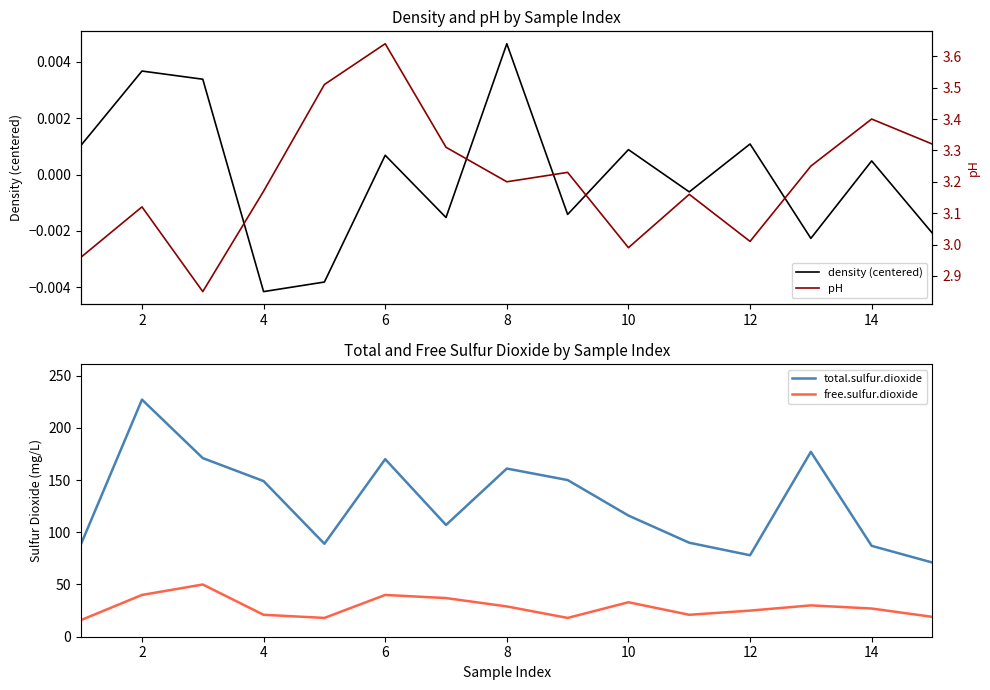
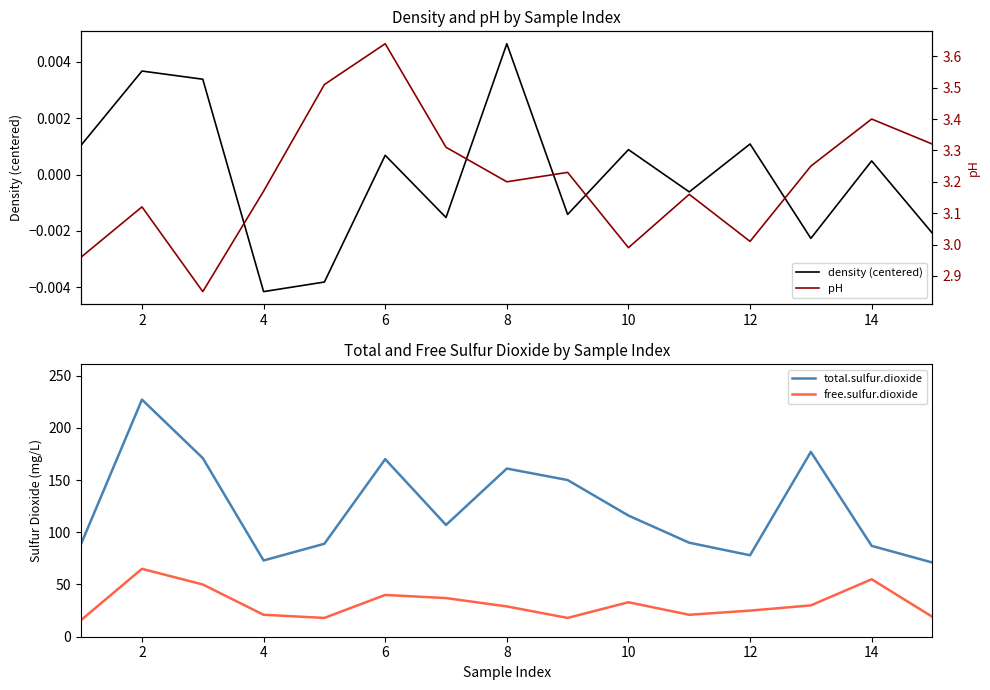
  {
    "Total and Free Sulfur Dioxide by Sample Index": {
      "total.sulfur.dioxide": {
        "2": 227,
-       "4": 149,
+       "4": 73,
        "6": 170,
        "8": 161,
        "10": 116,
        "12": 78,
        "14": 87
      },
      "free.sulfur.dioxide": {
-       "2": 40,
+       "2": 65,
        "4": 21,
        "6": 40,
        "8": 29,
        "10": 33,
        "12": 25,
-       "14": 27
+       "14": 55
      }
    }
  }
